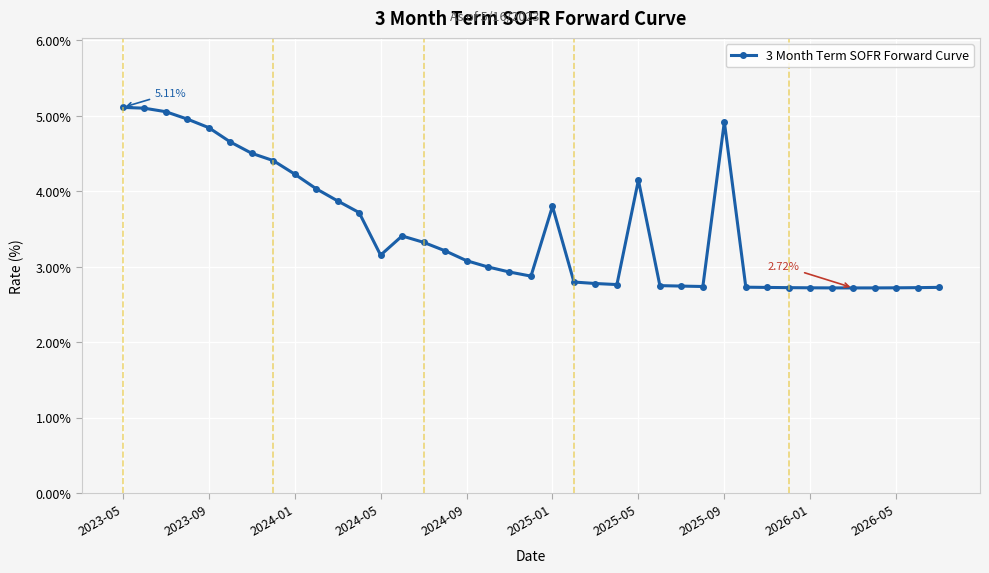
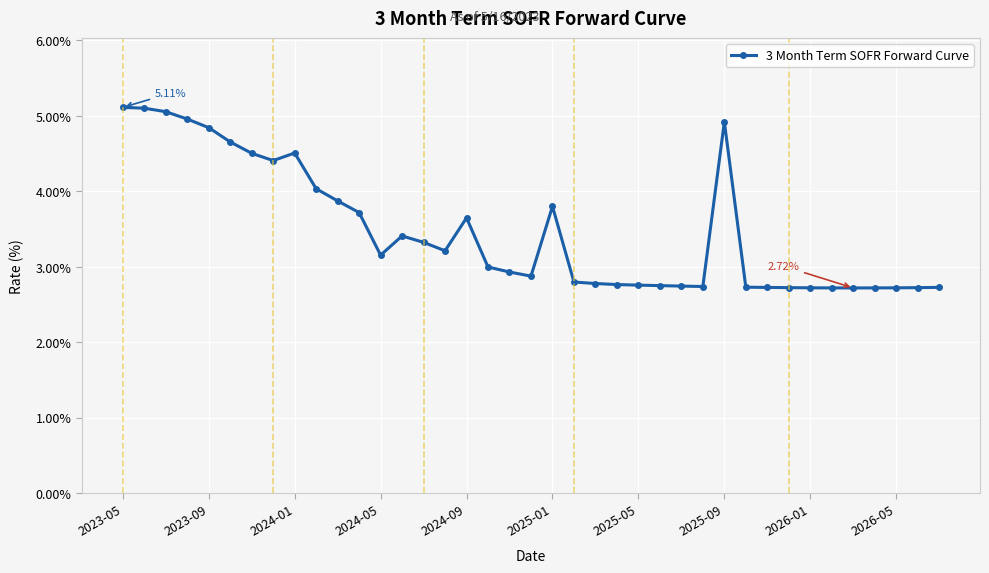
  {
    "2023-09": "4.8%",
-   "2024-01": "4.2%",
+   "2024-01": "4.5%",
    "2024-05": "3.2%",
-   "2024-09": "3.1%",
+   "2024-09": "3.6%",
    "2025-01": "3.8%",
-   "2025-05": "4.1%",
+   "2025-05": "2.8%",
    "2025-09": "4.9%",
    "2026-05": "2.7%"
  }
